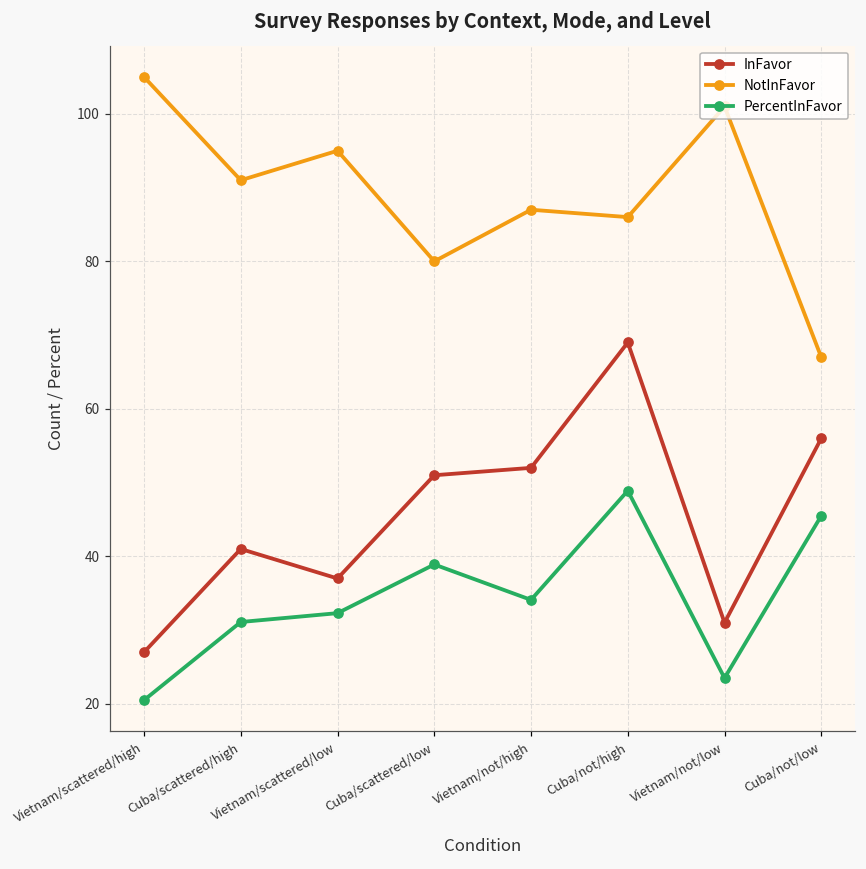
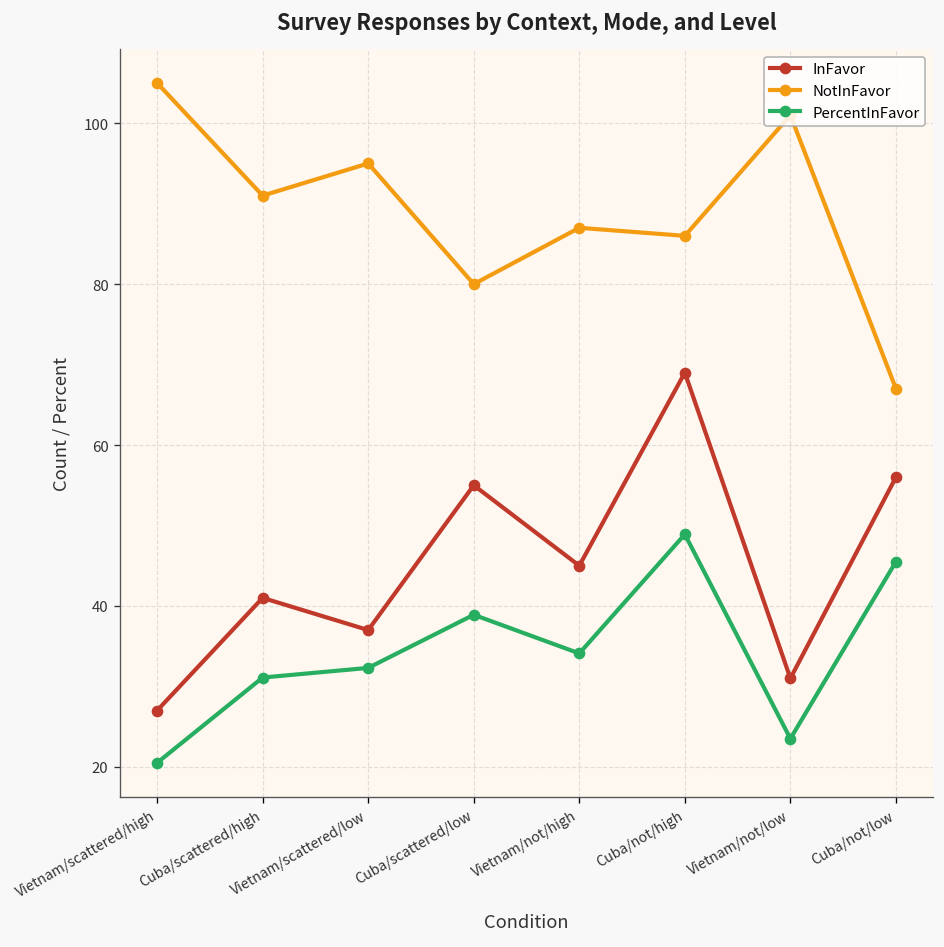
  {
    "InFavor": {
      "Vietnam/scattered/high": 27,
      "Cuba/scattered/high": 41,
      "Vietnam/scattered/low": 37,
-     "Cuba/scattered/low": 51,
-     "Vietnam/not/high": 52,
+     "Cuba/scattered/low": 55,
+     "Vietnam/not/high": 45,
      "Cuba/not/high": 69,
      "Vietnam/not/low": 31,
      "Cuba/not/low": 56
    },
    "NotInFavor": {
      "Vietnam/scattered/high": 105,
      "Cuba/scattered/high": 91,
      "Vietnam/scattered/low": 95,
      "Cuba/scattered/low": 80,
      "Vietnam/not/high": 87,
      "Cuba/not/high": 86,
      "Cuba/not/low": 67
    },
    "PercentInFavor": {
      "Vietnam/scattered/high": 21,
      "Cuba/scattered/high": 31,
      "Vietnam/scattered/low": 32,
      "Cuba/scattered/low": 39,
      "Vietnam/not/high": 34,
      "Cuba/not/high": 49,
      "Vietnam/not/low": 24,
      "Cuba/not/low": 46
    }
  }
